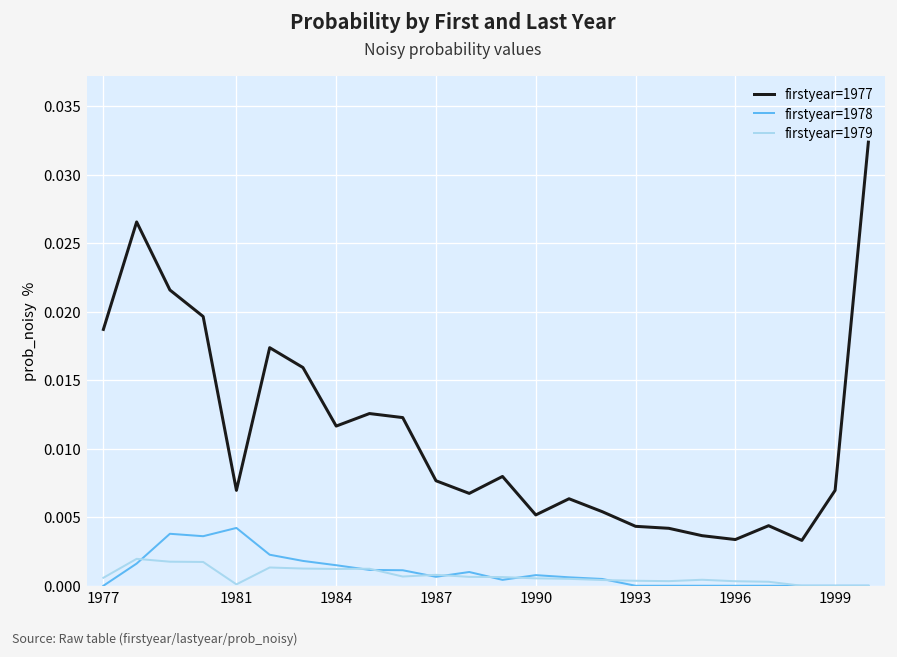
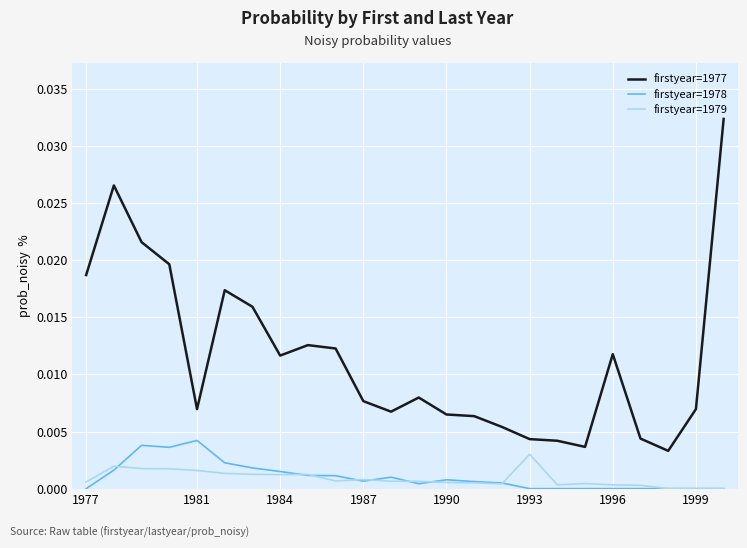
  {
    "firstyear=1977": {
      "1977": 0.0187,
      "1981": 0.0070,
      "1984": 0.0117,
      "1987": 0.0077,
-     "1990": 0.0052,
+     "1990": 0.0065,
      "1993": 0.0043,
-     "1996": 0.0034,
+     "1996": 0.0118,
      "1999": 0.0070
    },
    "firstyear=1978": {
      "1977": 0.0000,
      "1981": 0.0042,
      "1984": 0.0015,
      "1990": 0.0008,
      "1993": 0.0000,
      "1996": 0.0000
    },
    "firstyear=1979": {
      "1977": 0.0006,
-     "1981": 0.0001,
+     "1981": 0.0016,
      "1984": 0.0012,
      "1990": 0.0005,
-     "1993": 0.0004,
+     "1993": 0.0030,
      "1996": 0.0003
    }
  }
